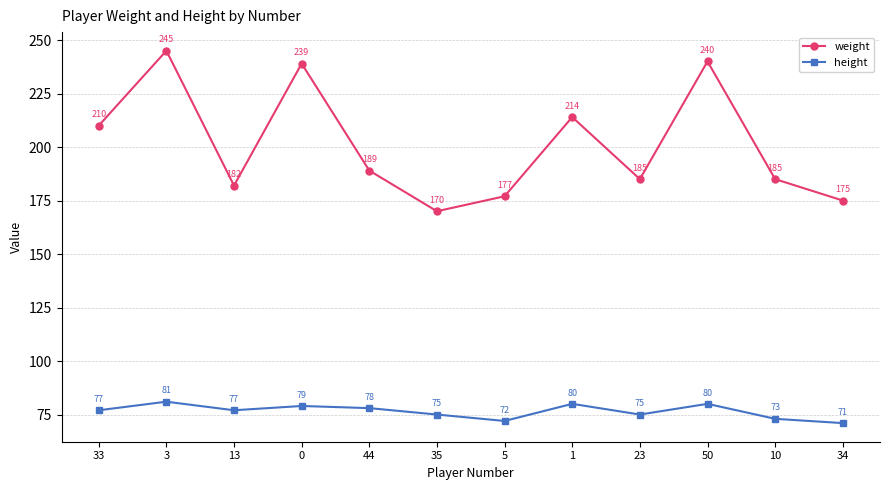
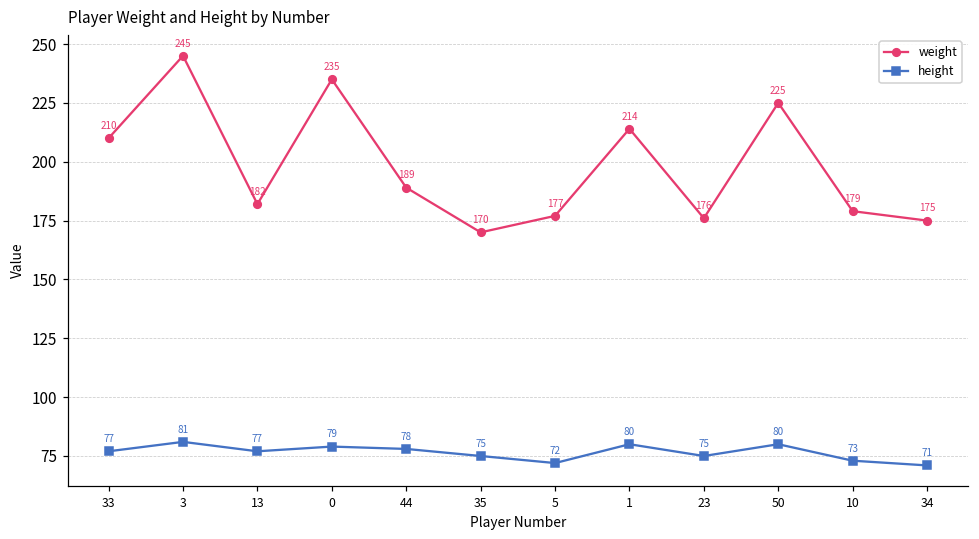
  {
    "weight": {
      "33": 210,
      "3": 245,
      "13": 182,
-     "0": 239,
+     "0": 235,
      "44": 189,
      "35": 170,
      "5": 177,
      "1": 214,
-     "23": 185,
-     "50": 240,
-     "10": 185,
+     "23": 176,
+     "50": 225,
+     "10": 179,
      "34": 175
    },
    "height": {
      "33": 77,
      "3": 81,
      "13": 77,
      "0": 79,
      "44": 78,
      "35": 75,
      "5": 72,
      "1": 80,
      "23": 75,
      "50": 80,
      "10": 73,
      "34": 71
    }
  }
